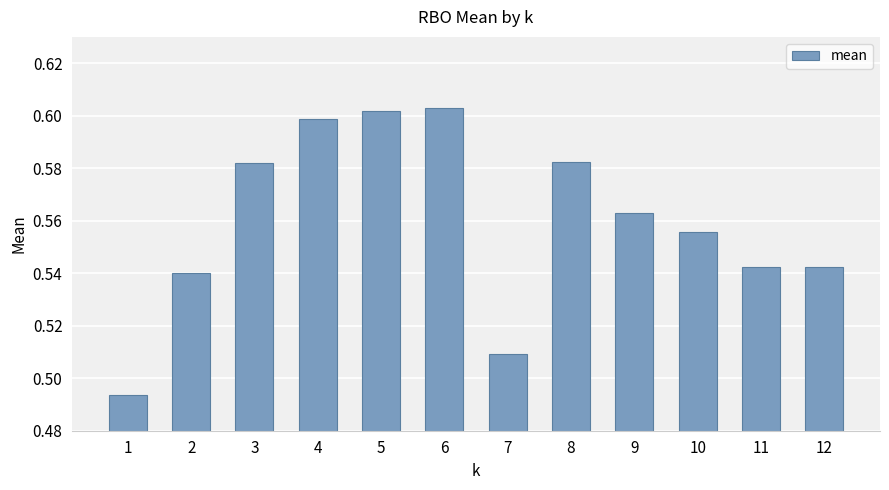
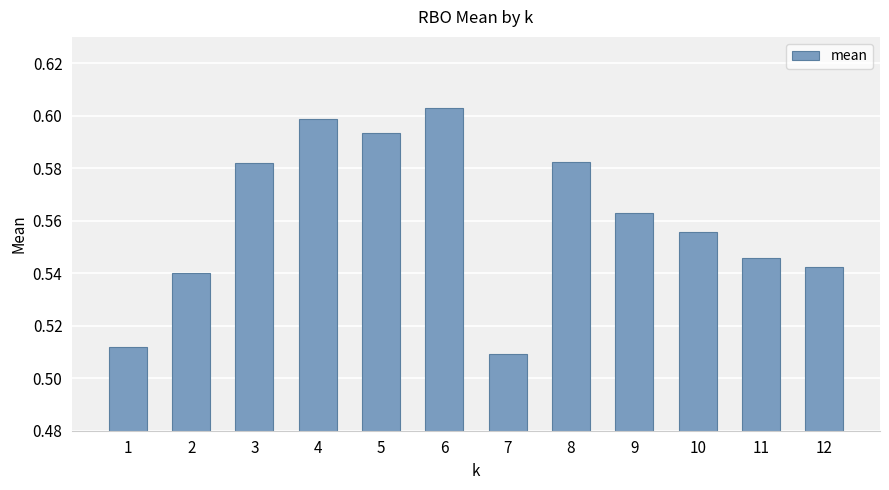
  {
-   "1": 0.494,
+   "1": 0.512,
    "2": 0.540,
    "3": 0.582,
    "4": 0.599,
-   "5": 0.602,
+   "5": 0.593,
    "6": 0.603,
    "7": 0.509,
    "8": 0.582,
    "9": 0.563,
    "10": 0.556,
-   "11": 0.542,
+   "11": 0.546,
    "12": 0.542
  }
